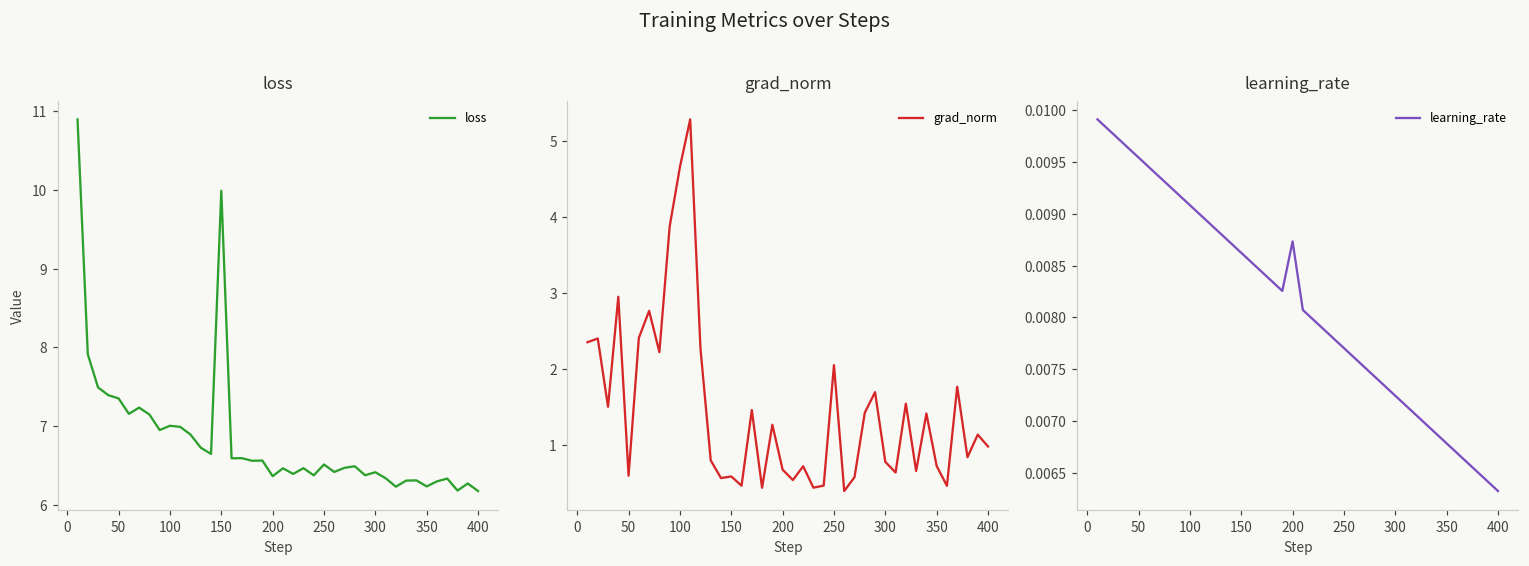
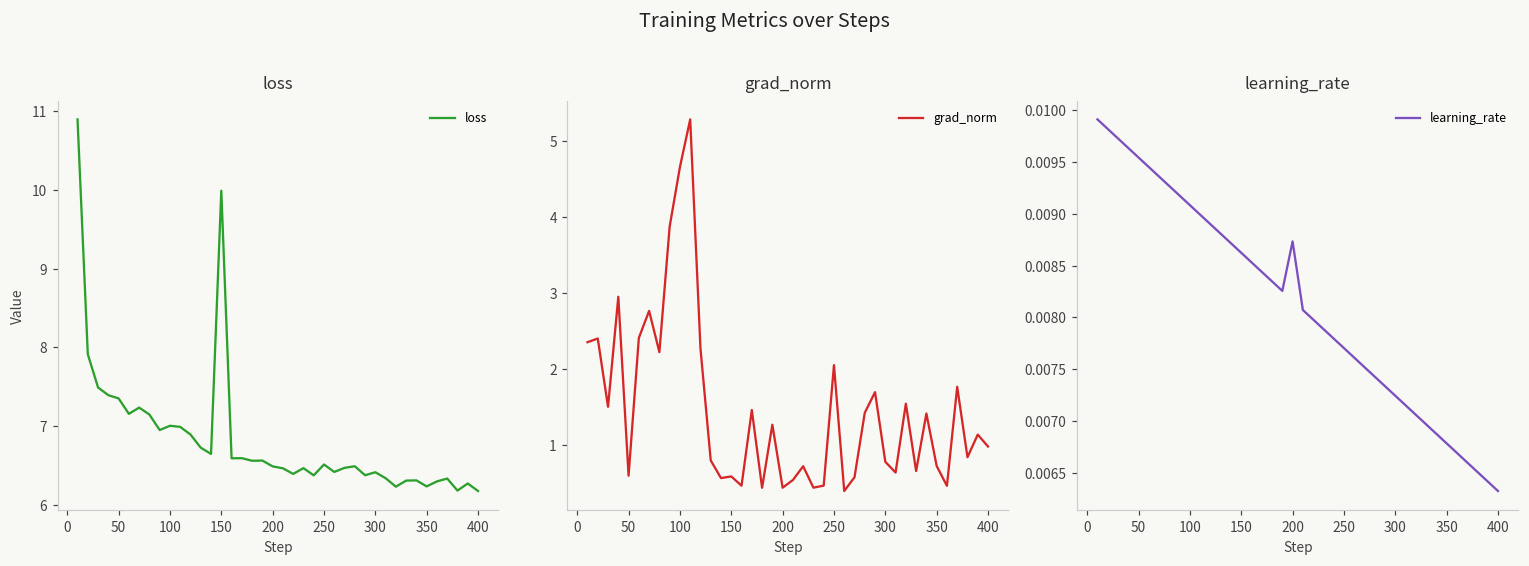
  {
    "loss": {
      "50": 7.4,
      "100": 7.0,
      "150": 10.0,
-     "200": 6.4,
+     "200": 6.5,
      "250": 6.5,
      "300": 6.4,
      "350": 6.2,
      "400": 6.2
    },
    "grad_norm": {
      "50": 0.6,
      "100": 4.7,
      "150": 0.6,
-     "200": 0.7,
+     "200": 0.4,
      "250": 2.1,
      "300": 0.8,
      "350": 0.7,
      "400": 1.0
    },
    "learning_rate": {
      "50": 0.0095,
      "100": 0.0091,
      "150": 0.0086,
      "200": 0.0087,
      "250": 0.0077,
      "300": 0.0072,
      "350": 0.0068,
      "400": 0.0063
    }
  }
